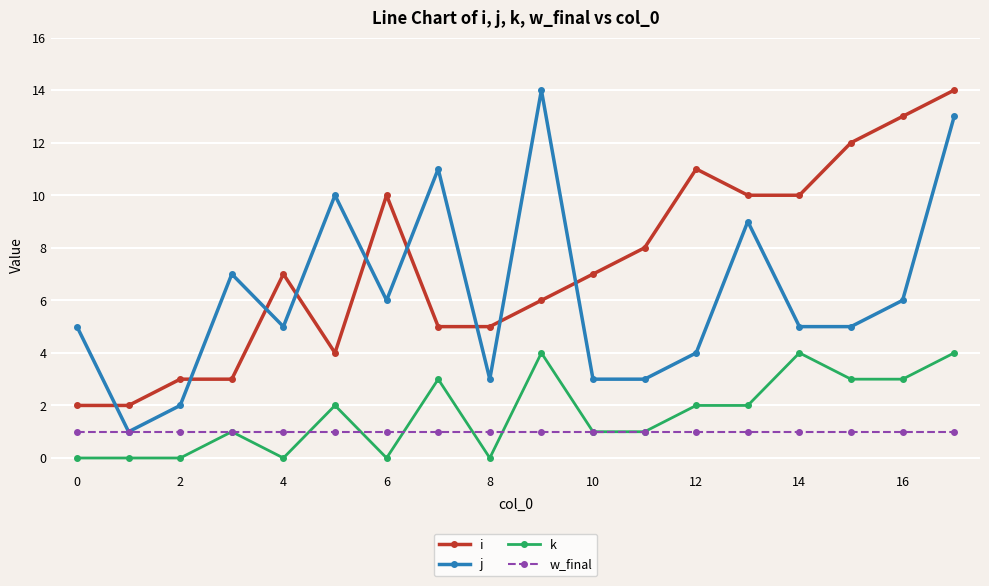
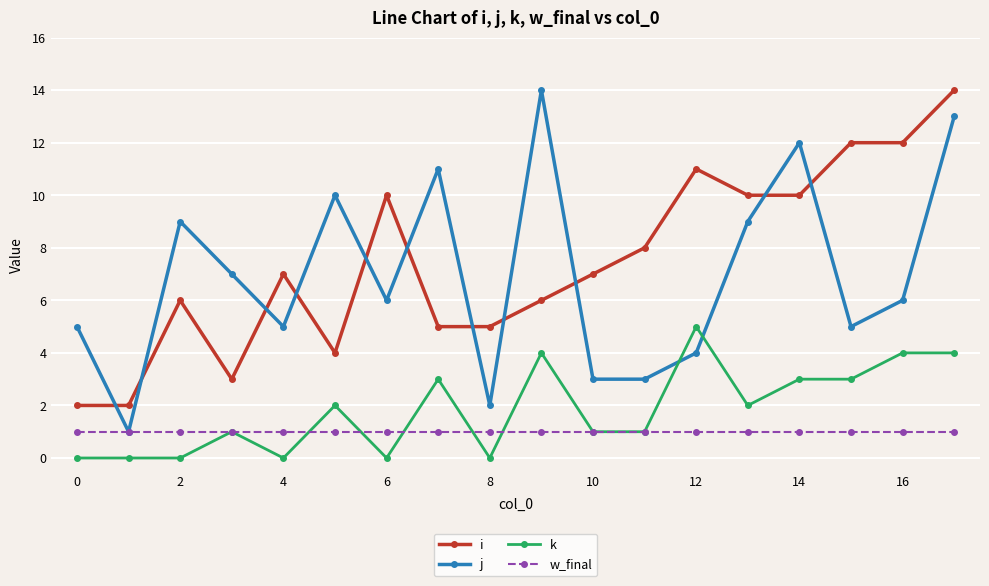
  {
    "i": {
      "0": 2,
-     "2": 3,
+     "2": 6,
      "4": 7,
      "6": 10,
      "8": 5,
      "10": 7,
      "12": 11,
      "14": 10,
-     "16": 13
+     "16": 12
    },
    "j": {
      "0": 5,
-     "2": 2,
+     "2": 9,
      "4": 5,
      "6": 6,
-     "8": 3,
+     "8": 2,
      "10": 3,
      "12": 4,
-     "14": 5,
+     "14": 12,
      "16": 6
    },
    "k": {
      "0": 0,
      "2": 0,
      "4": 0,
      "6": 0,
      "8": 0,
-     "12": 2,
-     "14": 4,
-     "16": 3
+     "12": 5,
+     "14": 3,
+     "16": 4
    },
    "w_final": {
      "0": 1,
      "2": 1,
      "4": 1,
      "6": 1,
      "8": 1,
      "12": 1,
      "14": 1,
      "16": 1
    }
  }
